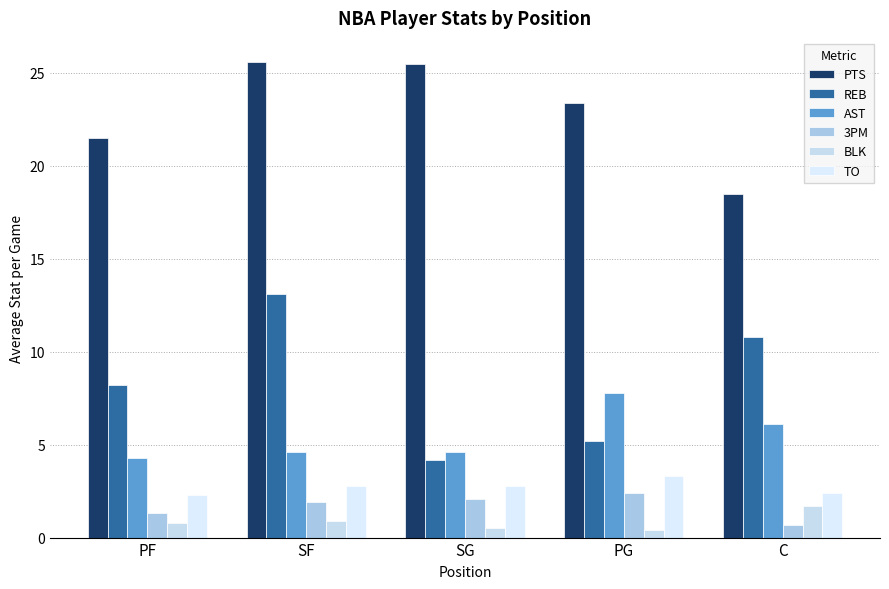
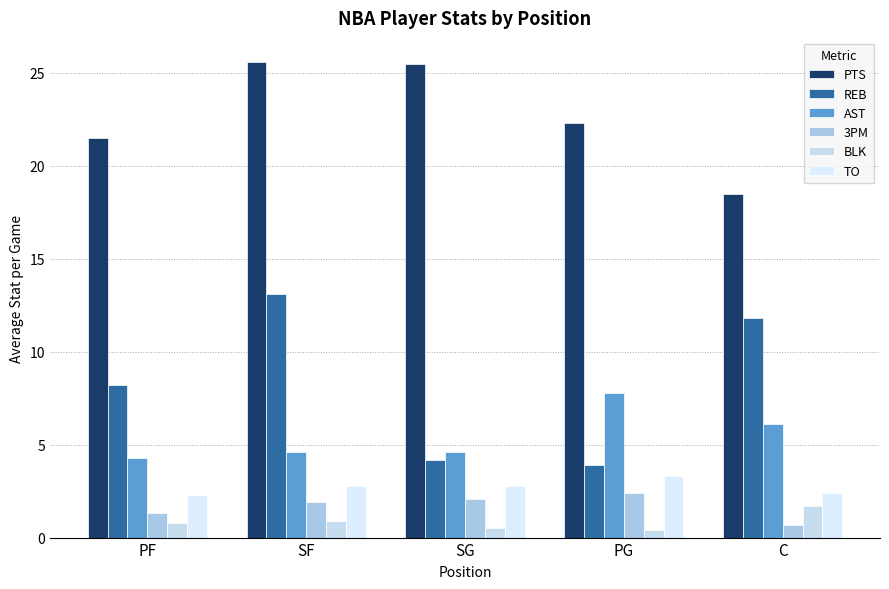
  {
    "PTS": {
      "PF": 21.5,
      "SF": 25.6,
      "SG": 25.5,
-     "PG": 23.4,
+     "PG": 22.3,
      "C": 18.5
    },
    "REB": {
      "PF": 8.2,
      "SF": 13.1,
      "SG": 4.2,
-     "PG": 5.2,
-     "C": 10.8
+     "PG": 3.9,
+     "C": 11.8
    },
    "AST": {
      "PF": 4.3,
      "SF": 4.6,
      "SG": 4.6,
      "PG": 7.8,
      "C": 6.1
    }
  }
